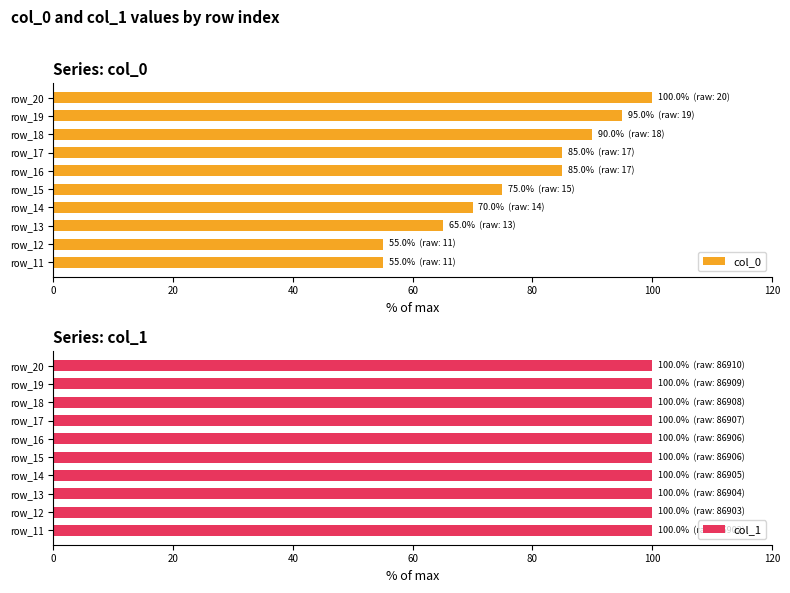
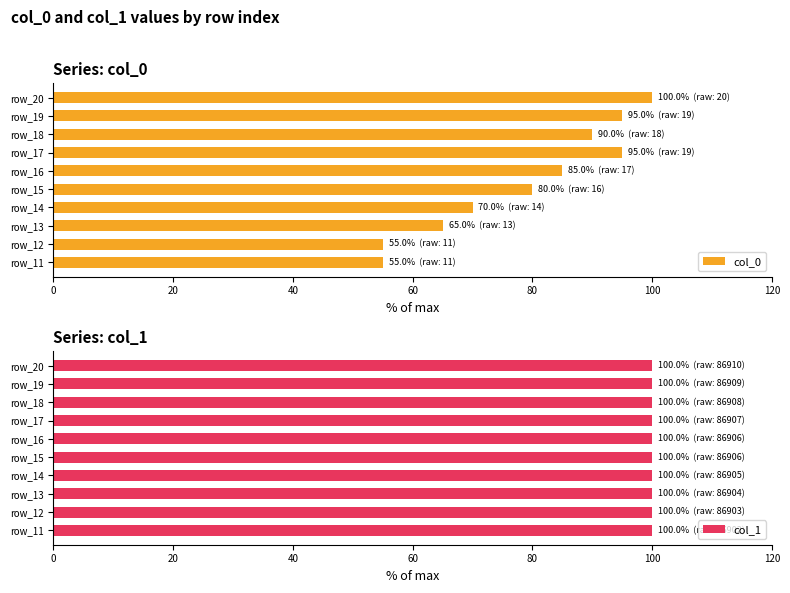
  {
    "Series: col_0": {
      "row_20": "100.0%",
      "row_19": "95.0%",
      "row_18": "90.0%",
-     "row_17": "85.0% (raw: 17)",
+     "row_17": "95.0% (raw: 19)",
      "row_16": "85.0%",
-     "row_15": "75.0% (raw: 15)",
+     "row_15": "80.0% (raw: 16)",
      "row_14": "70.0%",
      "row_13": "65.0%",
      "row_12": "55.0%",
      "row_11": "55.0%"
    },
    "Series: col_1": {
      "row_20": "100.0%",
      "row_19": "100.0%",
      "row_18": "100.0%",
      "row_17": "100.0%",
      "row_16": "100.0%",
      "row_15": "100.0%",
      "row_14": "100.0%",
      "row_13": "100.0%",
      "row_12": "100.0%"
    }
  }
